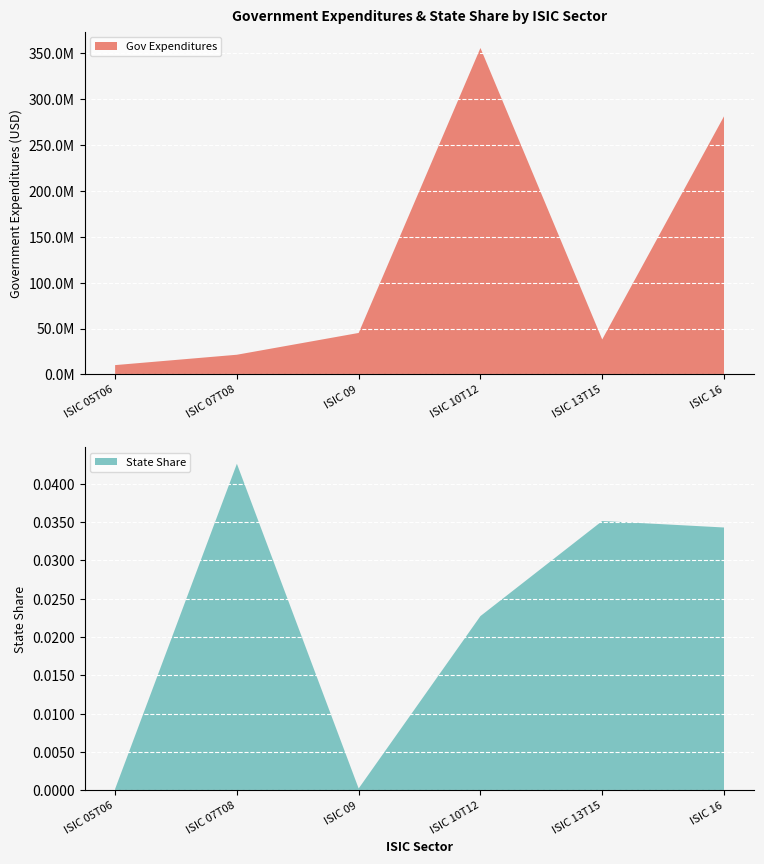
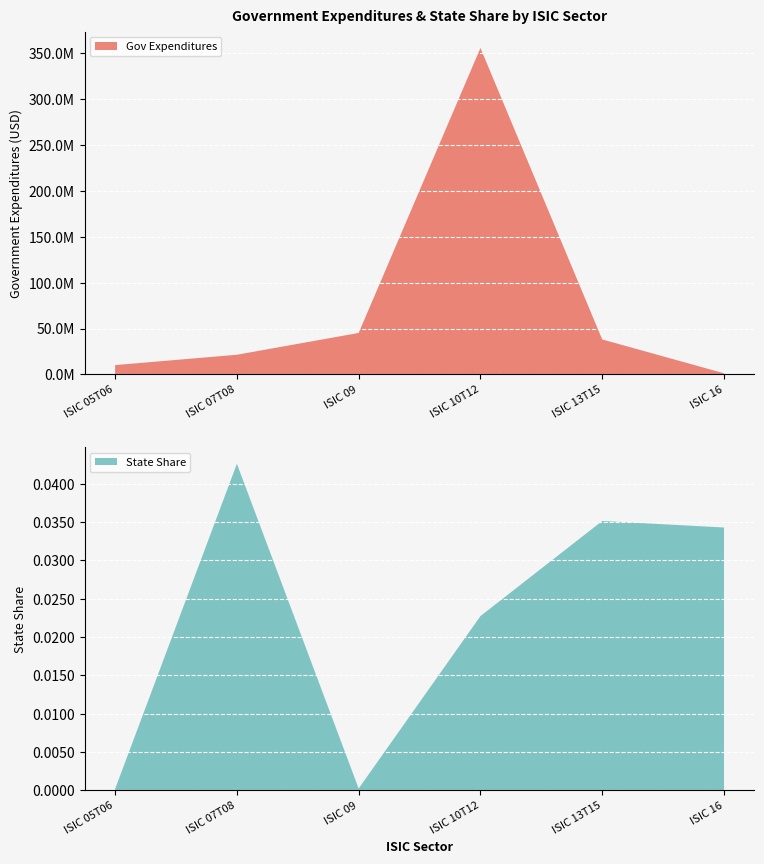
  {
    "Government Expenditures & State Share by ISIC Sector": {
      "ISIC 05T06": 10000000,
      "ISIC 07T08": 20000000,
      "ISIC 09": 50000000,
      "ISIC 10T12": 360000000,
      "ISIC 13T15": 40000000,
-     "ISIC 16": 280000000
+     "ISIC 16": 0
    }
  }
